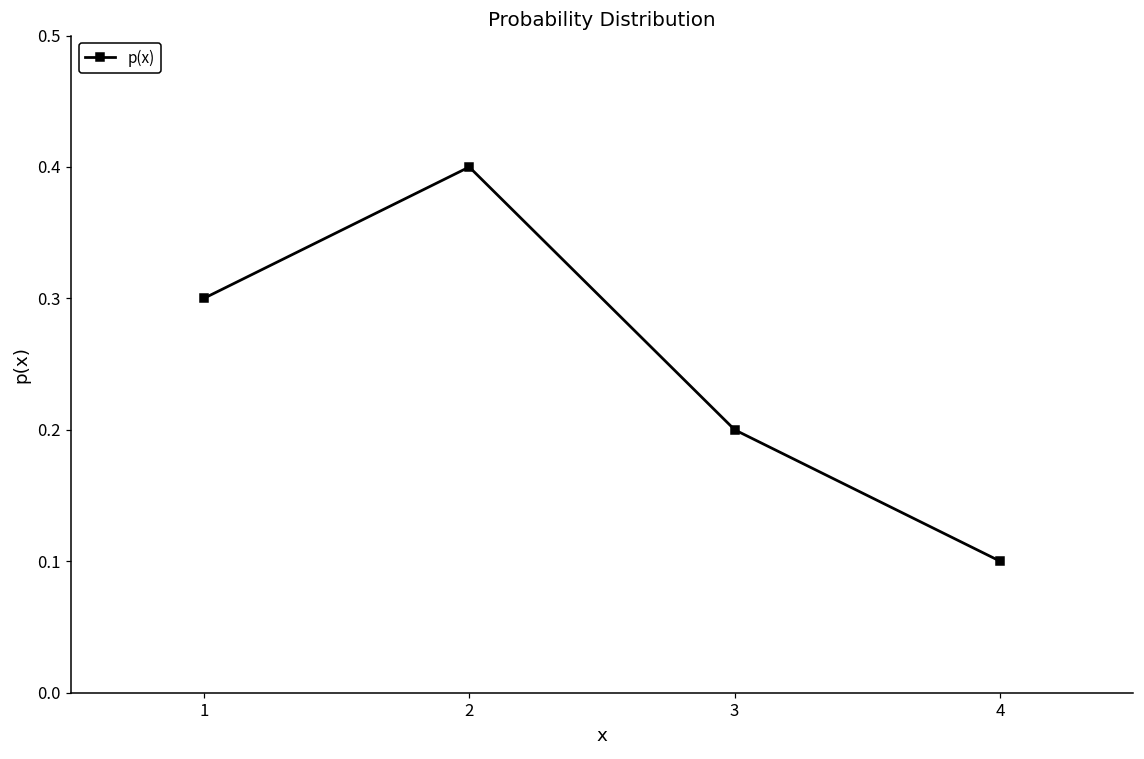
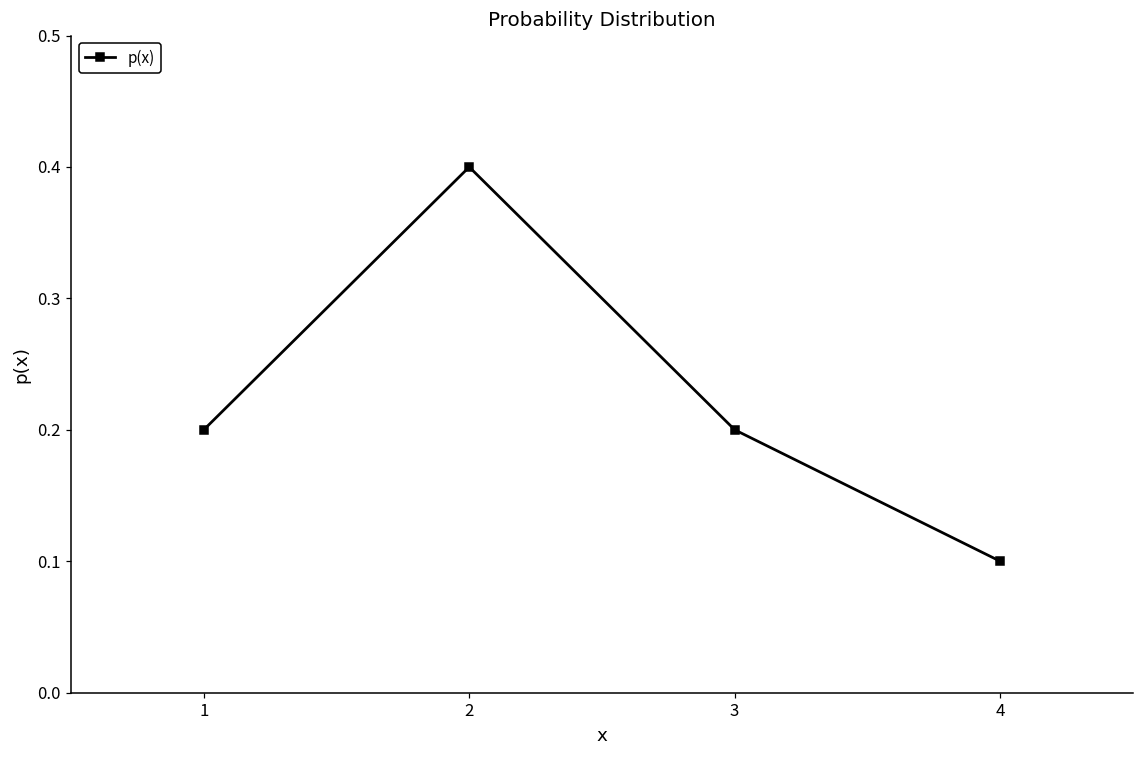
  {
-   "1": 0.3,
+   "1": 0.2,
    "2": 0.4,
    "3": 0.2,
    "4": 0.1
  }
